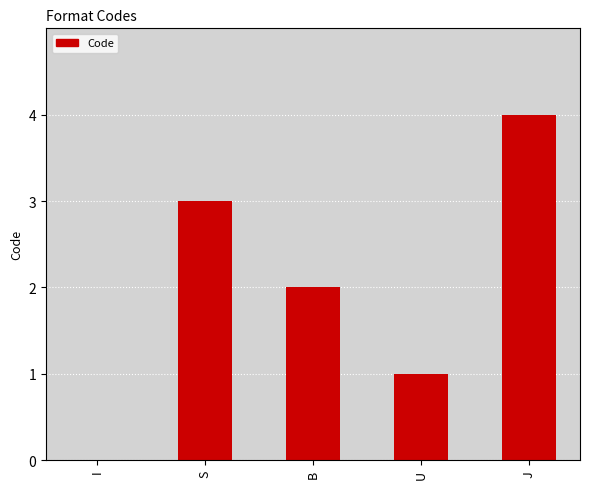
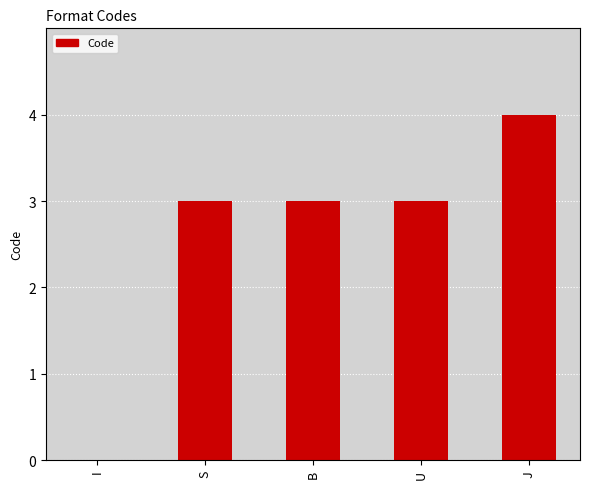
  {
    "I": 0,
    "S": 3,
-   "B": 2,
-   "U": 1,
+   "B": 3,
+   "U": 3,
    "J": 4
  }
